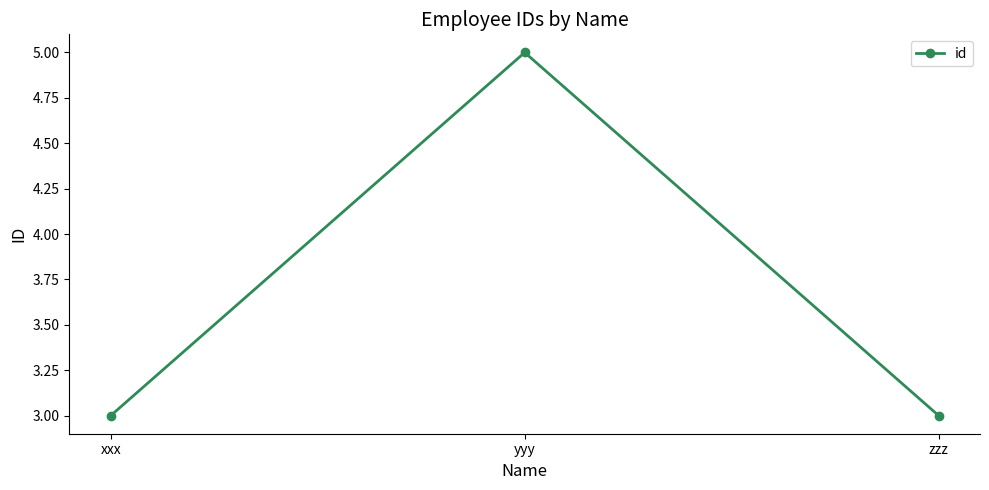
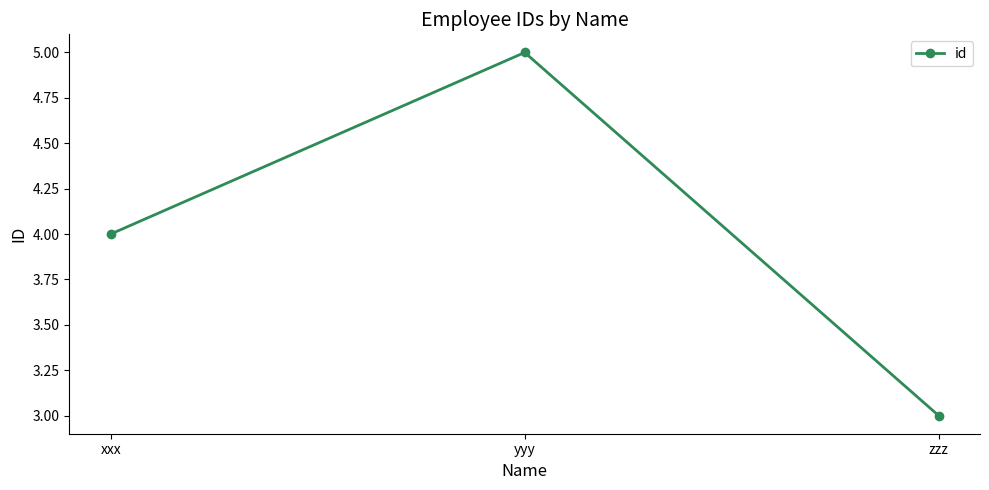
  {
-   "xxx": 3,
+   "xxx": 4,
    "yyy": 5,
    "zzz": 3
  }
